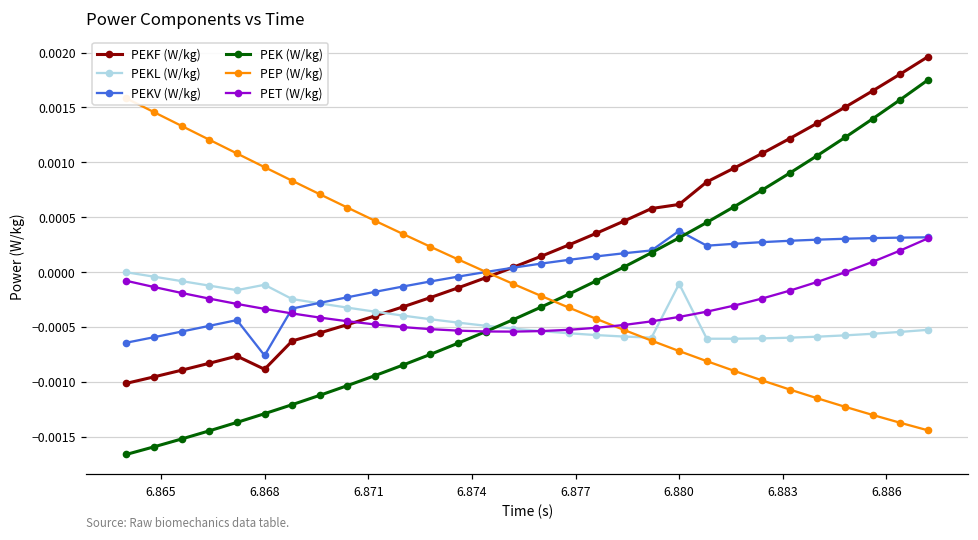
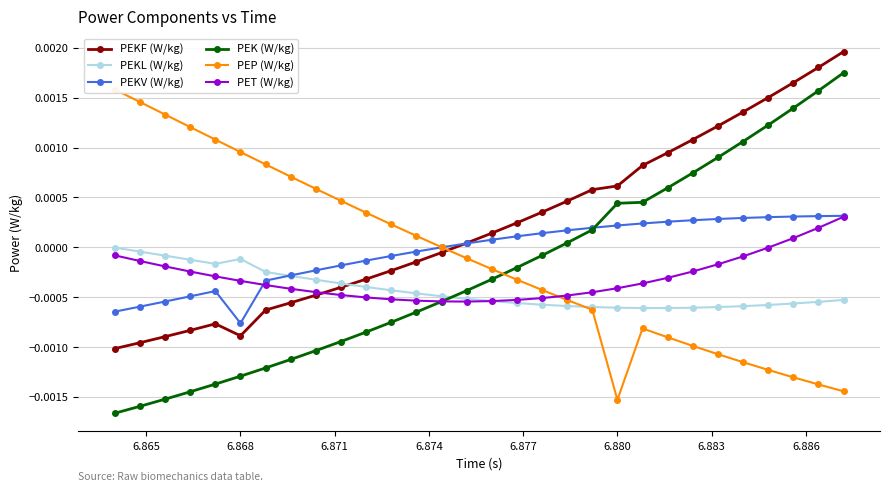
  {
    "PEKF (W/kg)": {
      "6.868": -0.0009,
      "6.880": 0.0006
    },
    "PEKL (W/kg)": {
      "6.868": -0.0001,
-     "6.880": -0.0001
+     "6.880": -0.0006
    },
    "PEKV (W/kg)": {
      "6.868": -0.0008,
-     "6.880": 0.0004
+     "6.880": 0.0002
    },
    "PEK (W/kg)": {
      "6.868": -0.0013,
-     "6.880": 0.0003
+     "6.880": 0.0004
    },
    "PEP (W/kg)": {
      "6.868": 0.0010,
-     "6.880": -0.0007
+     "6.880": -0.0015
    },
    "PET (W/kg)": {
      "6.868": -0.0003,
      "6.880": -0.0004
    }
  }
